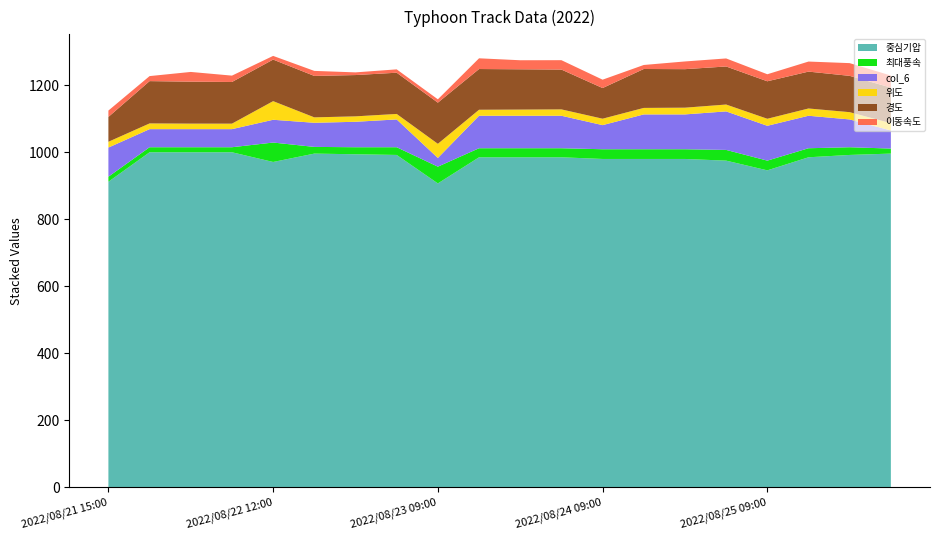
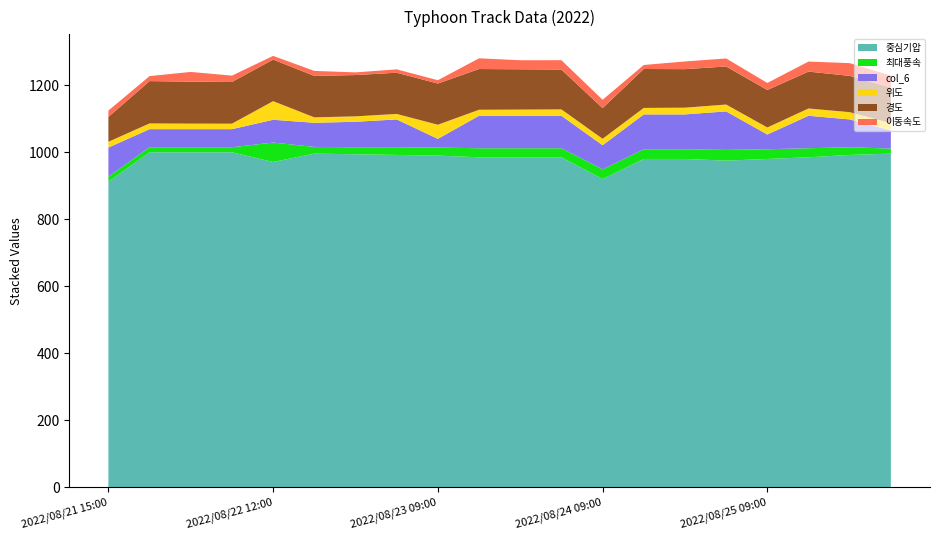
  {
    "중심기압": {
      "2022/08/21 15:00": 910,
      "2022/08/22 12:00": 970,
-     "2022/08/23 09:00": 910,
-     "2022/08/24 09:00": 980,
-     "2022/08/25 09:00": 950
+     "2022/08/23 09:00": 990,
+     "2022/08/24 09:00": 920,
+     "2022/08/25 09:00": 980
    },
    "최대풍속": {
      "2022/08/21 15:00": 20,
      "2022/08/22 12:00": 60,
-     "2022/08/23 09:00": 50,
+     "2022/08/23 09:00": 20,
      "2022/08/24 09:00": 30,
      "2022/08/25 09:00": 30
    },
    "col_6": {
      "2022/08/21 15:00": 90,
      "2022/08/22 12:00": 70,
      "2022/08/23 09:00": 30,
      "2022/08/24 09:00": 70,
-     "2022/08/25 09:00": 100
+     "2022/08/25 09:00": 40
    },
    "위도": {
      "2022/08/21 15:00": 20,
      "2022/08/22 12:00": 60,
      "2022/08/23 09:00": 40,
      "2022/08/24 09:00": 20,
      "2022/08/25 09:00": 20
    },
    "경도": {
      "2022/08/21 15:00": 70,
      "2022/08/22 12:00": 120,
      "2022/08/23 09:00": 120,
      "2022/08/24 09:00": 90,
      "2022/08/25 09:00": 110
    },
    "이동속도": {
      "2022/08/21 15:00": 20,
      "2022/08/22 12:00": 10,
      "2022/08/23 09:00": 10,
      "2022/08/24 09:00": 30,
      "2022/08/25 09:00": 20
    }
  }
